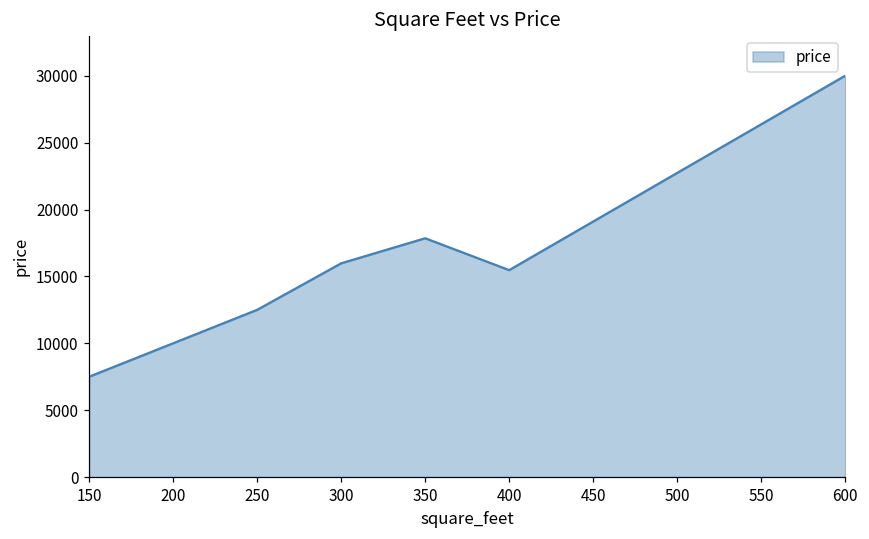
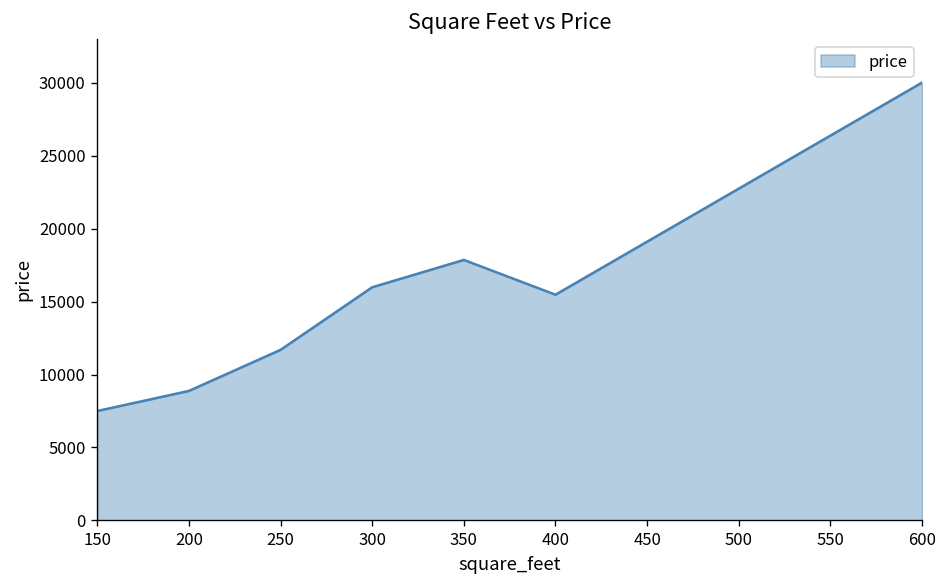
  {
    "150": 7500,
-   "200": 10000,
-   "250": 12500,
+   "200": 8900,
+   "250": 11700,
    "300": 16000,
    "350": 17900,
    "400": 15500,
    "600": 30000
  }
